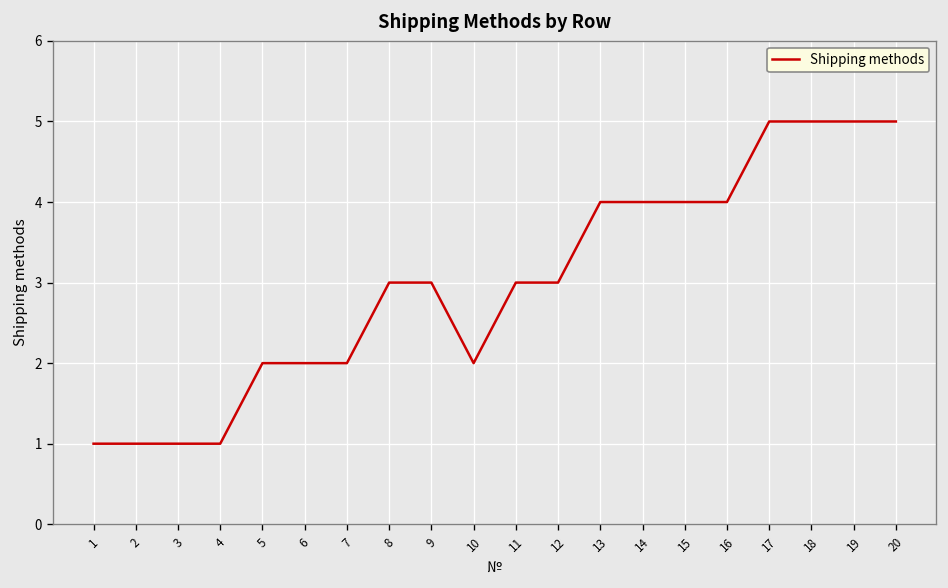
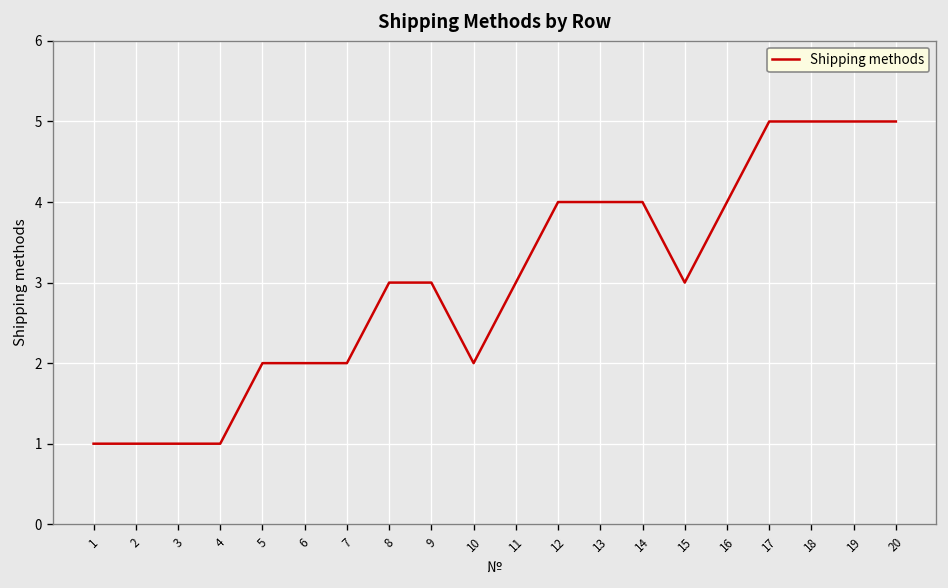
  {
    "1": 1,
    "2": 1,
    "3": 1,
    "4": 1,
    "5": 2,
    "6": 2,
    "7": 2,
    "8": 3,
    "9": 3,
    "10": 2,
    "11": 3,
-   "12": 3,
+   "12": 4,
    "13": 4,
    "14": 4,
-   "15": 4,
+   "15": 3,
    "16": 4,
    "17": 5,
    "18": 5,
    "19": 5,
    "20": 5
  }
